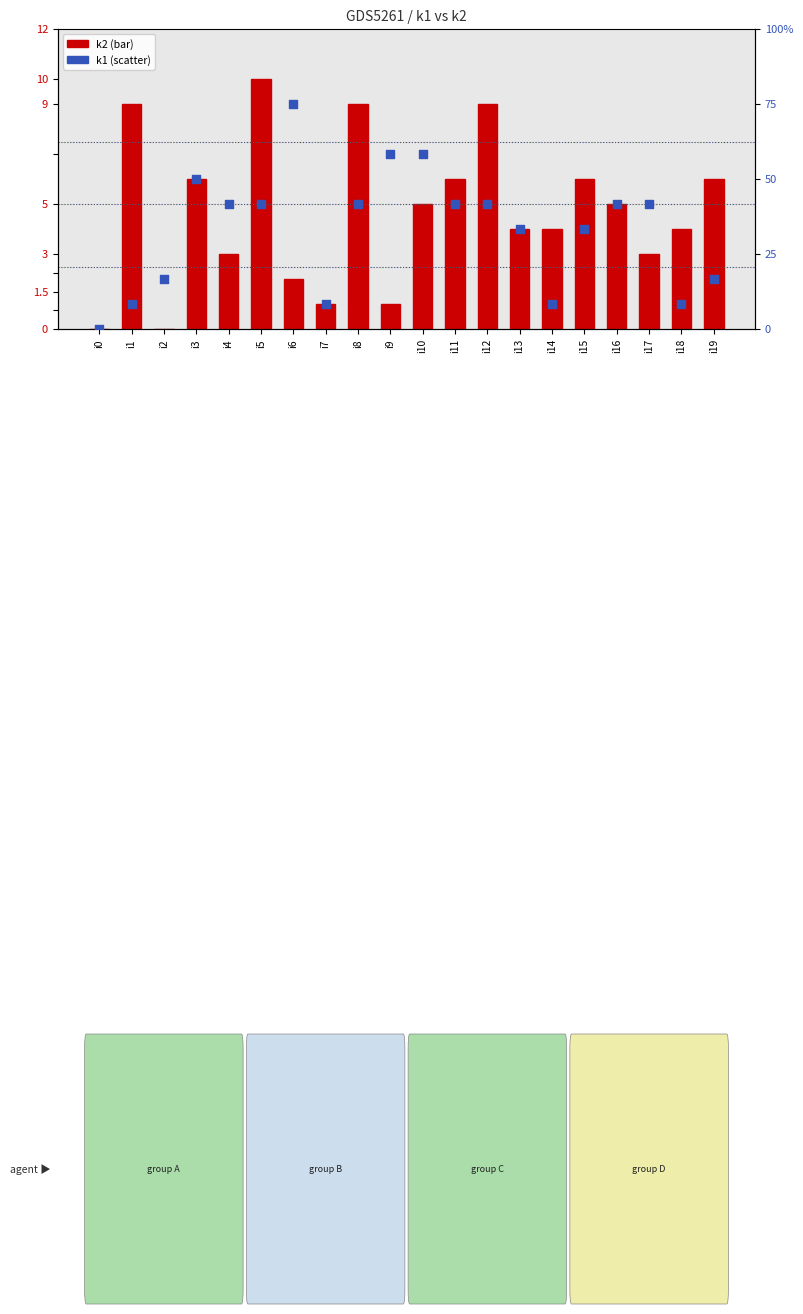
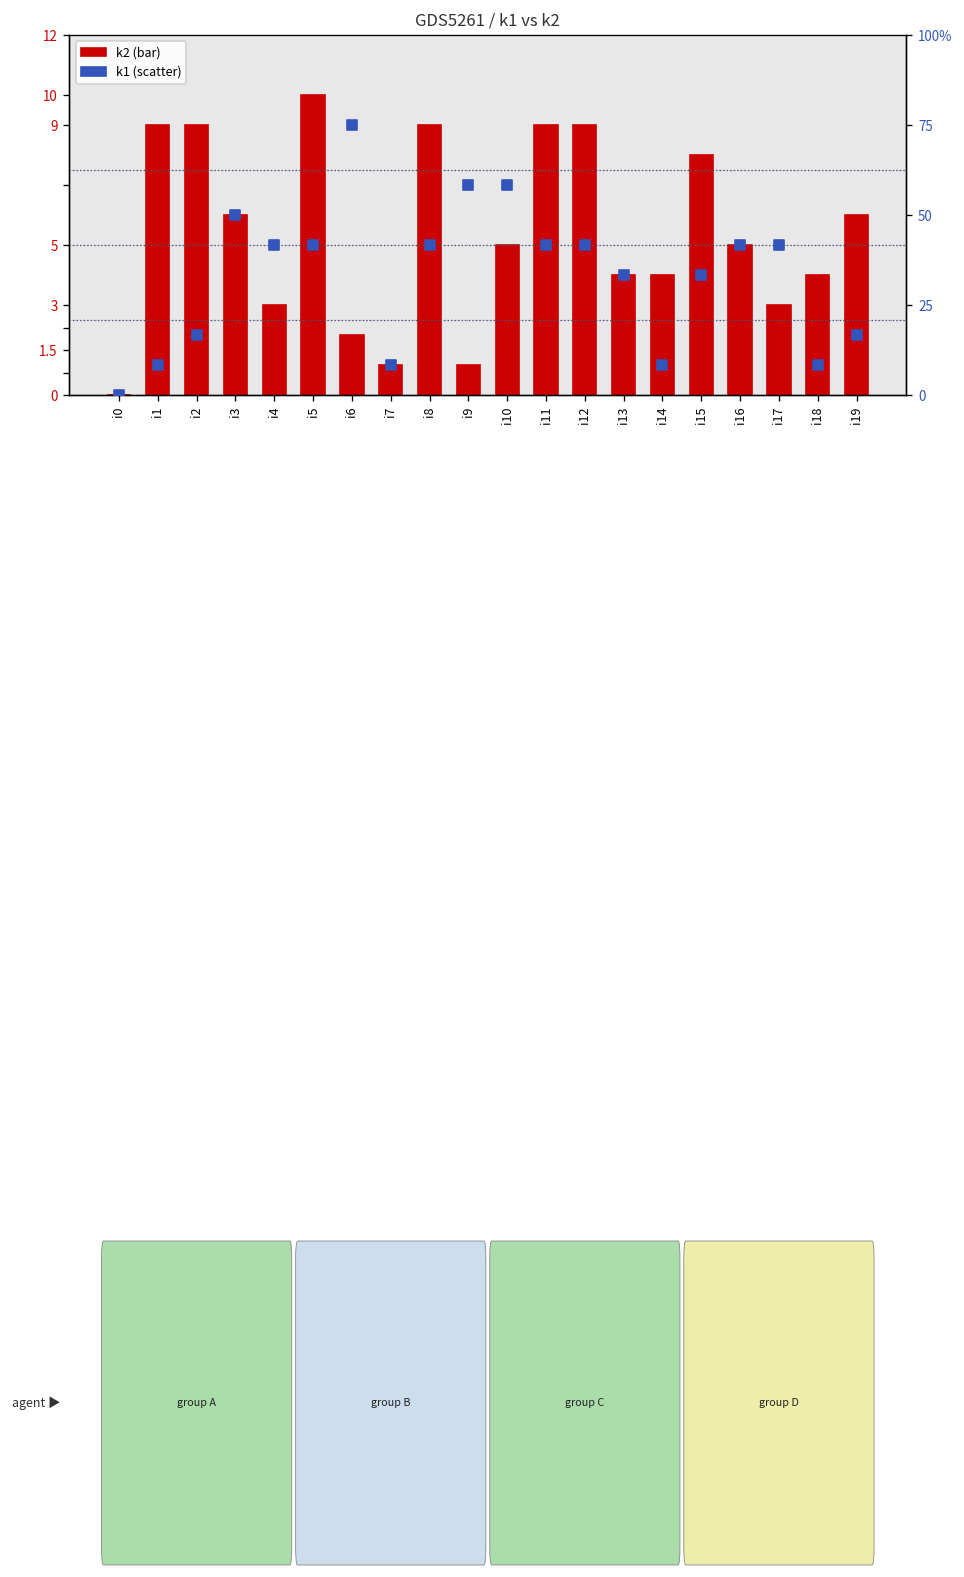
  {
    "k2 (bar)": {
      "i0": 0,
      "i1": 9,
-     "i2": 0,
+     "i2": 9,
      "i3": 6,
      "i4": 3,
      "i5": 10,
      "i6": 2,
      "i7": 1,
      "i8": 9,
      "i9": 1,
      "i10": 5,
-     "i11": 6,
+     "i11": 9,
      "i12": 9,
      "i13": 4,
      "i14": 4,
-     "i15": 6,
+     "i15": 8,
      "i16": 5,
      "i17": 3,
      "i18": 4,
      "i19": 6
    }
  }
